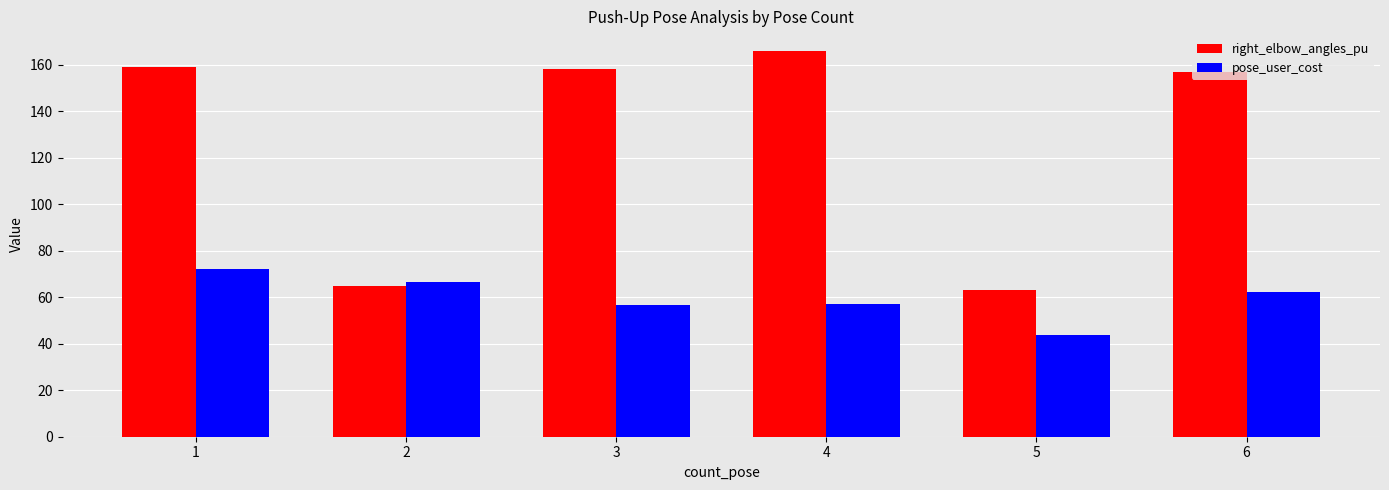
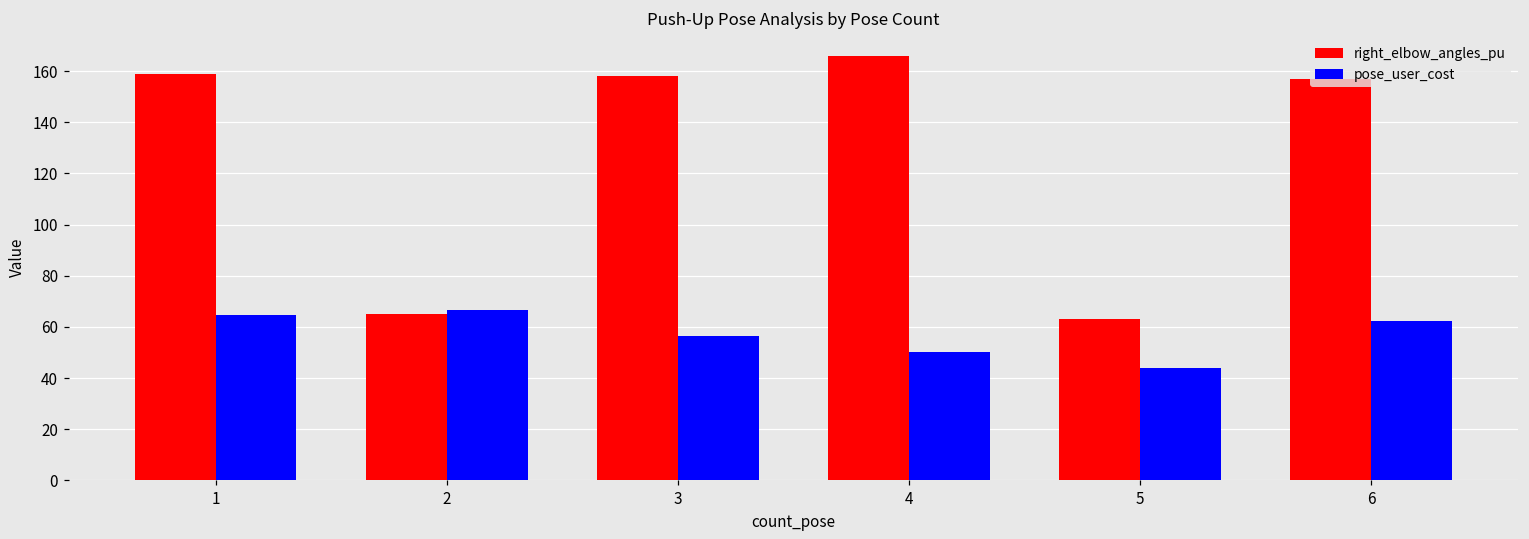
  {
    "right_elbow_angles_pu": {
      "1": 159,
      "2": 65,
      "3": 158,
      "4": 166,
      "5": 63
    },
    "pose_user_cost": {
-     "1": 72,
+     "1": 64,
      "2": 67,
      "3": 56,
-     "4": 57,
+     "4": 50,
      "5": 44,
      "6": 62
    }
  }
